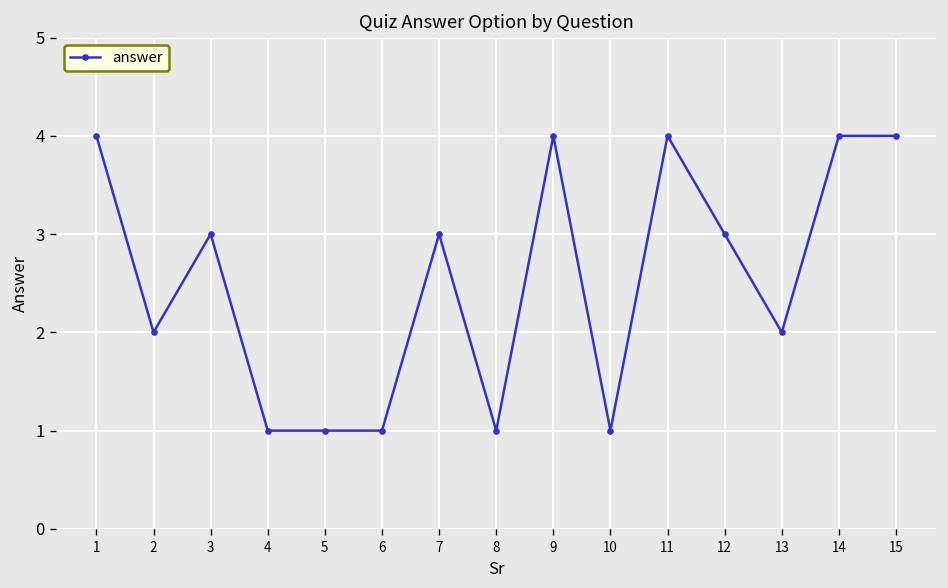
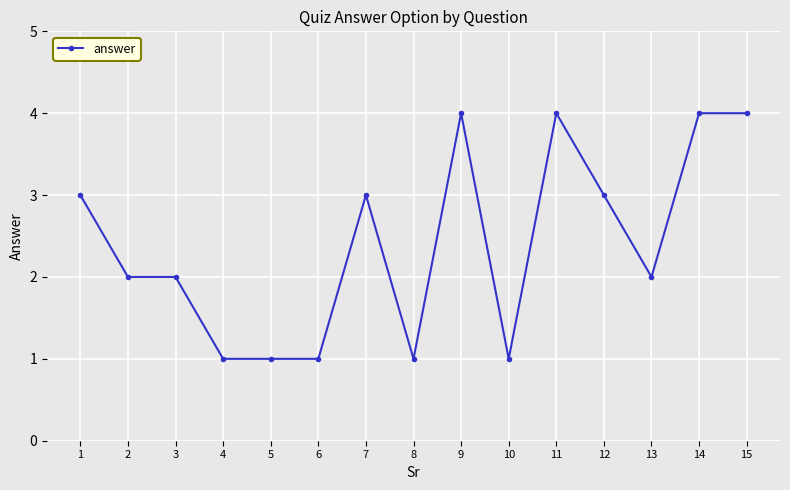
  {
-   "1": 4,
+   "1": 3,
    "2": 2,
-   "3": 3,
+   "3": 2,
    "4": 1,
    "5": 1,
    "6": 1,
    "7": 3,
    "8": 1,
    "9": 4,
    "10": 1,
    "11": 4,
    "12": 3,
    "13": 2,
    "14": 4,
    "15": 4
  }
